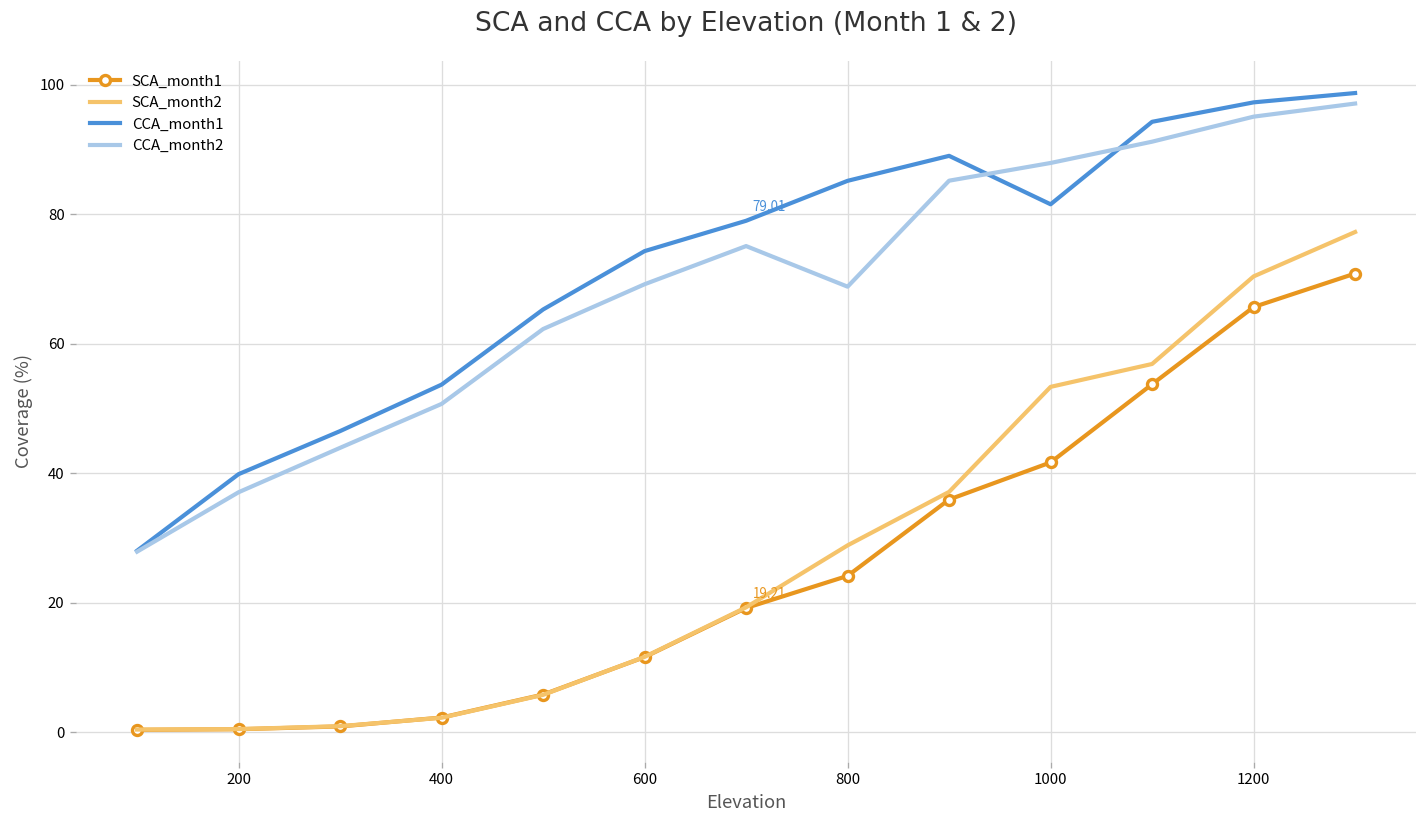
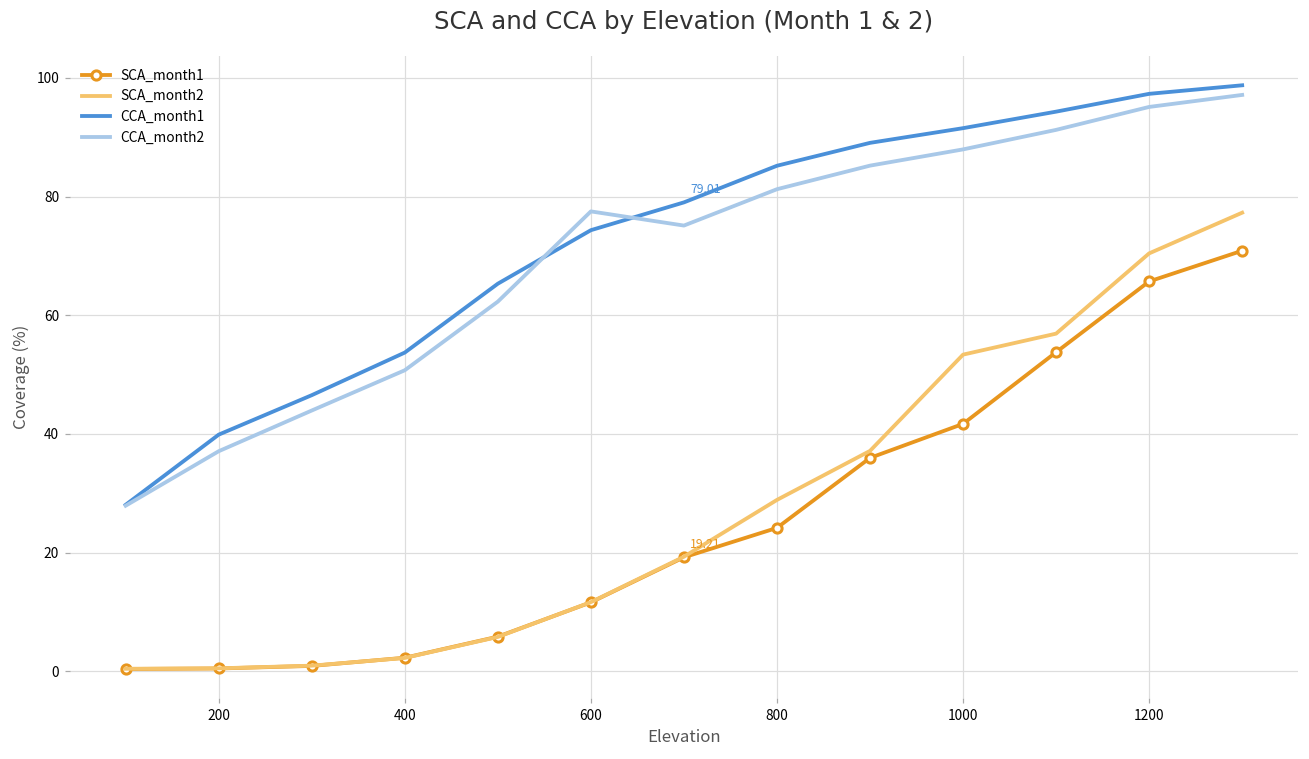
  {
    "SCA_month1": {
      "800": 24,
      "1000": 42,
      "1200": 66
    },
    "SCA_month2": {
      "800": 29,
      "1000": 53,
      "1200": 70
    },
    "CCA_month1": {
      "200": 40,
      "400": 54,
      "600": 74,
      "800": 85,
-     "1000": 82,
+     "1000": 92,
      "1200": 97
    },
    "CCA_month2": {
      "200": 37,
      "400": 51,
-     "600": 69,
-     "800": 69,
+     "600": 77,
+     "800": 81,
      "1000": 88,
      "1200": 95
    }
  }
